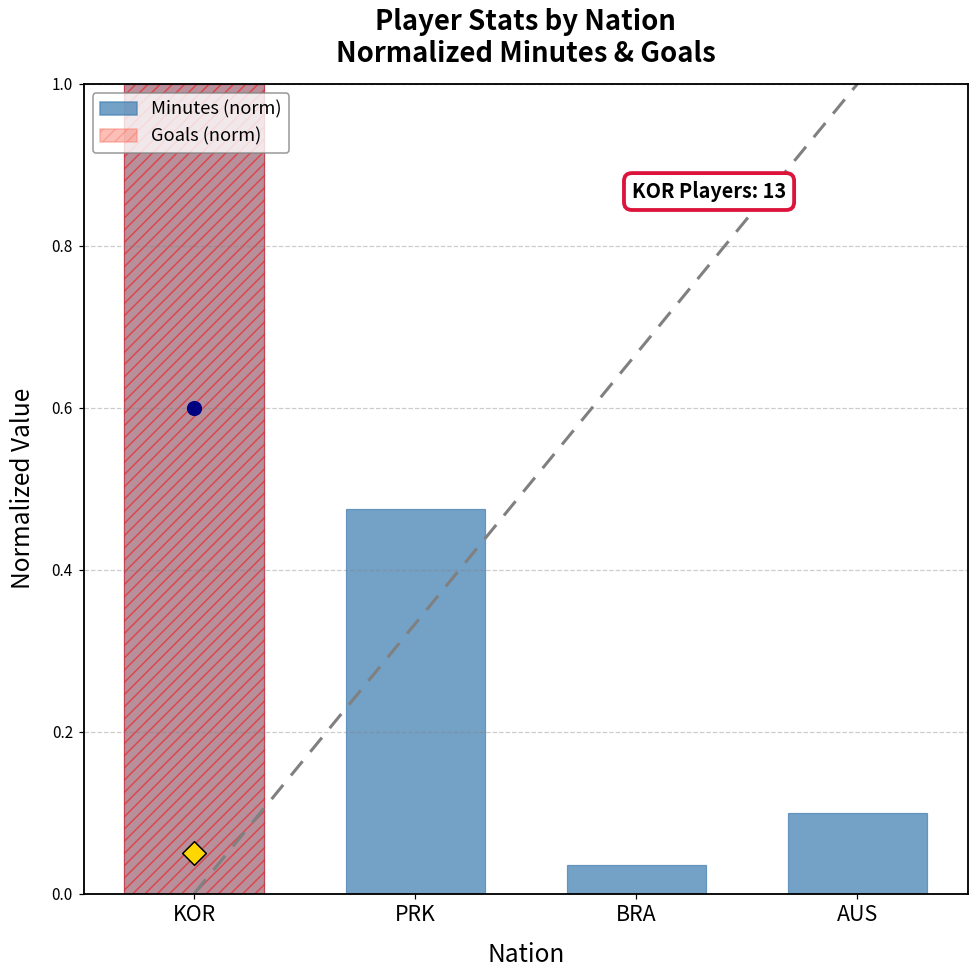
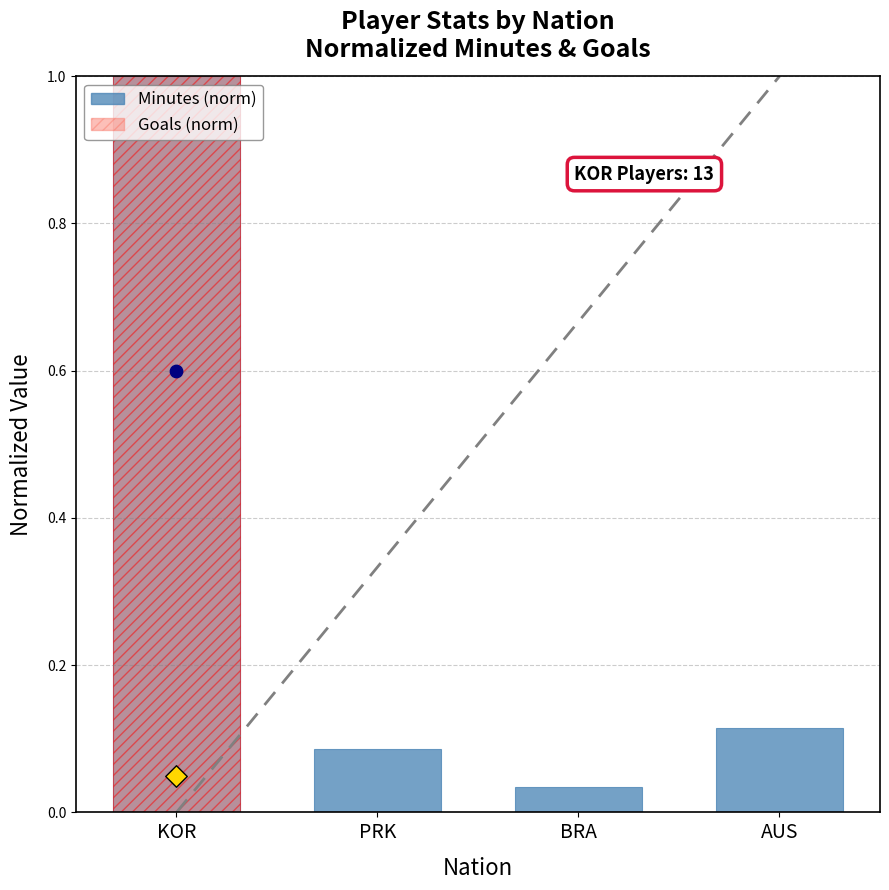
  {
    "Minutes (norm)": {
      "KOR": 1.00,
-     "PRK": 0.47,
+     "PRK": 0.09,
      "BRA": 0.03,
-     "AUS": 0.10
+     "AUS": 0.12
    },
    "Goals (norm)": {
      "KOR": 1.00,
      "PRK": 0.00,
      "BRA": 0.00,
      "AUS": 0.00
    }
  }
